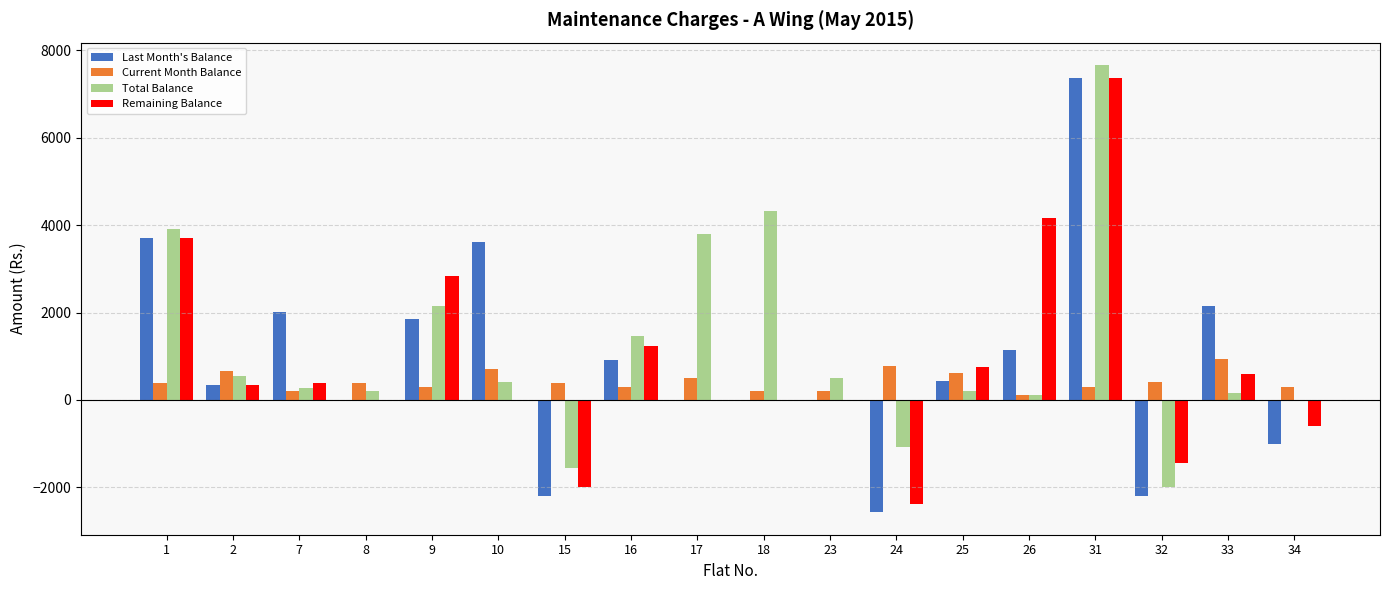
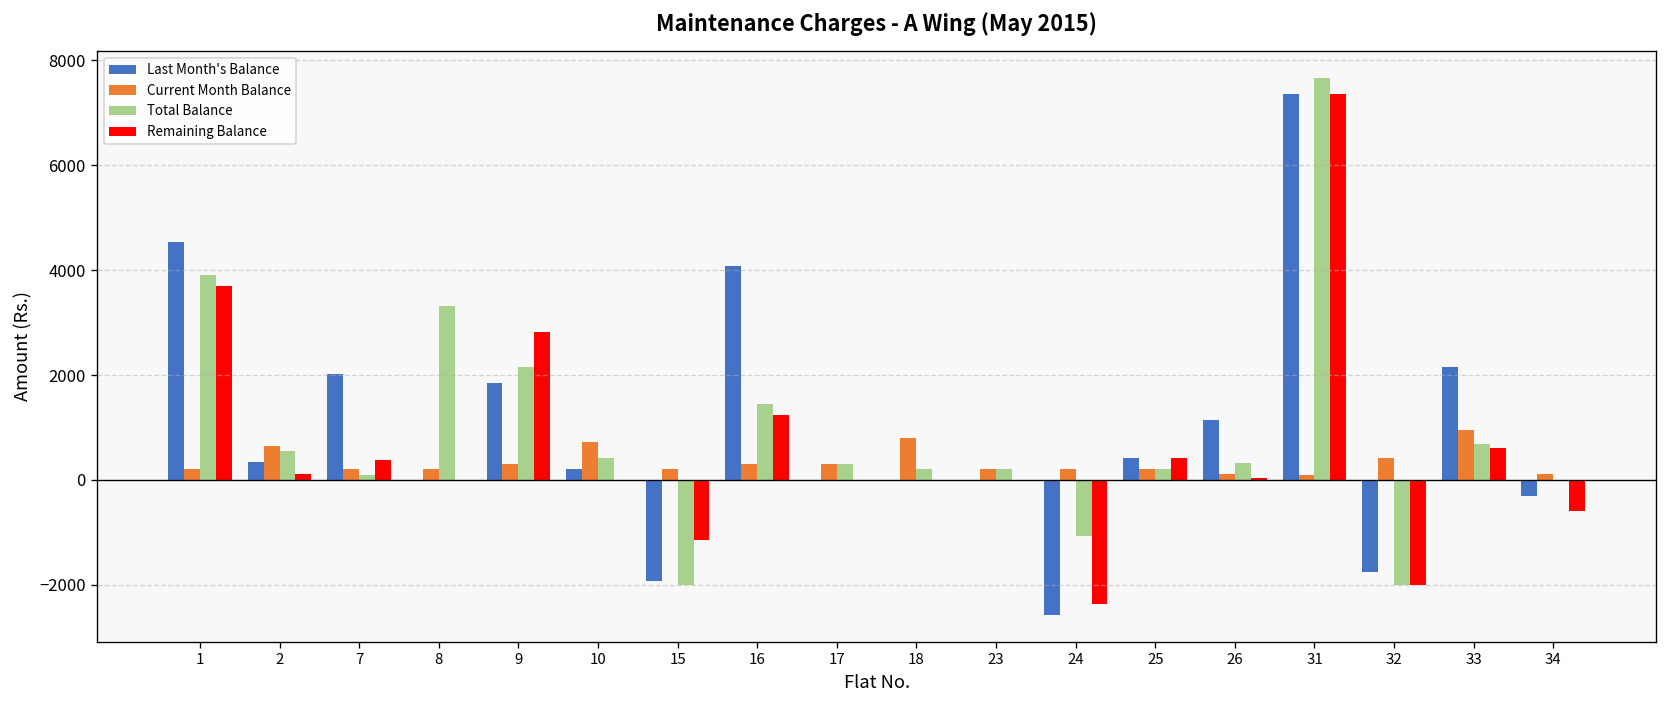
  {
    "Last Month's Balance": {
-     "1": 3700,
+     "1": 4500,
      "2": 400,
      "7": 2000,
      "8": 0,
      "9": 1900,
-     "10": 3600,
-     "15": -2200,
-     "16": 900,
+     "10": 200,
+     "15": -1900,
+     "16": 4100,
      "17": 0,
      "18": 0,
      "23": 0,
      "24": -2600,
      "25": 400,
      "26": 1100,
      "31": 7400,
-     "32": -2200,
+     "32": -1800,
      "33": 2100,
-     "34": -1000
+     "34": -300
    },
    "Current Month Balance": {
-     "1": 400,
+     "1": 200,
      "2": 700,
      "7": 200,
-     "8": 400,
+     "8": 200,
      "9": 300,
      "10": 700,
-     "15": 400,
+     "15": 200,
      "16": 300,
-     "17": 500,
-     "18": 200,
+     "17": 300,
+     "18": 800,
      "23": 200,
-     "24": 800,
-     "25": 600,
+     "24": 200,
+     "25": 200,
      "26": 100,
-     "31": 300,
+     "31": 100,
      "32": 400,
      "33": 900,
-     "34": 300
+     "34": 100
    },
    "Total Balance": {
      "1": 3900,
      "2": 600,
-     "7": 300,
-     "8": 200,
+     "7": 100,
+     "8": 3300,
      "9": 2200,
      "10": 400,
-     "15": -1600,
+     "15": -2000,
      "16": 1500,
-     "17": 3800,
-     "18": 4300,
-     "23": 500,
+     "17": 300,
+     "18": 200,
+     "23": 200,
      "24": -1100,
      "25": 200,
-     "26": 100,
+     "26": 300,
      "31": 7700,
      "32": -2000,
-     "33": 200,
+     "33": 700,
      "34": 0
    },
    "Remaining Balance": {
      "1": 3700,
-     "2": 400,
+     "2": 100,
      "7": 400,
      "8": 0,
      "9": 2800,
      "10": 0,
-     "15": -2000,
+     "15": -1200,
      "16": 1200,
      "17": 0,
      "18": 0,
      "23": 0,
      "24": -2400,
-     "25": 800,
-     "26": 4200,
+     "25": 400,
+     "26": 0,
      "31": 7400,
-     "32": -1400,
+     "32": -2000,
      "33": 600,
      "34": -600
    }
  }
